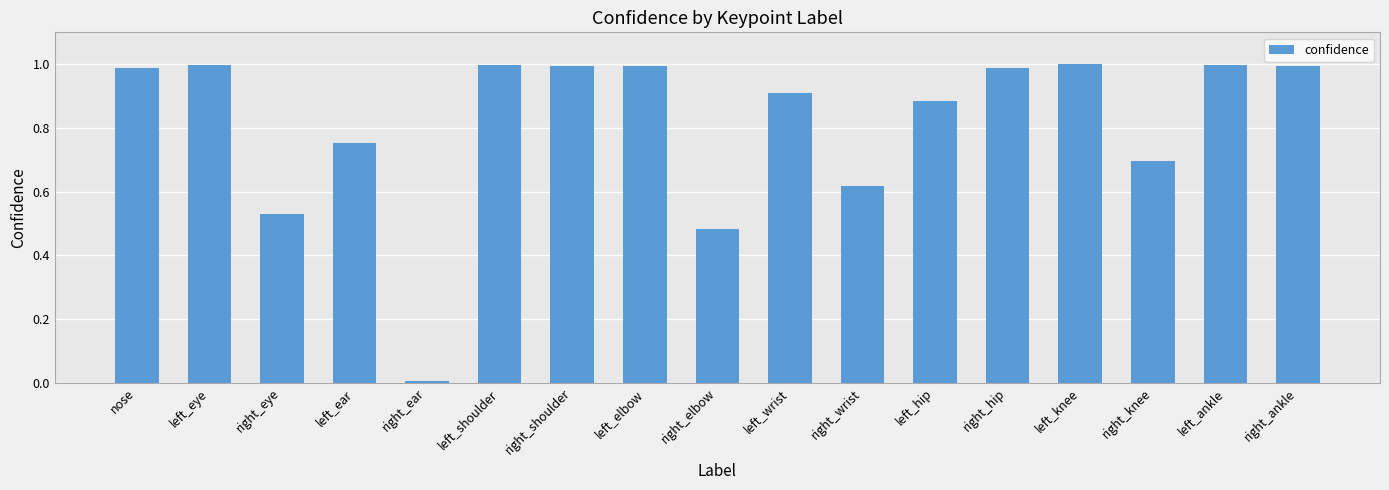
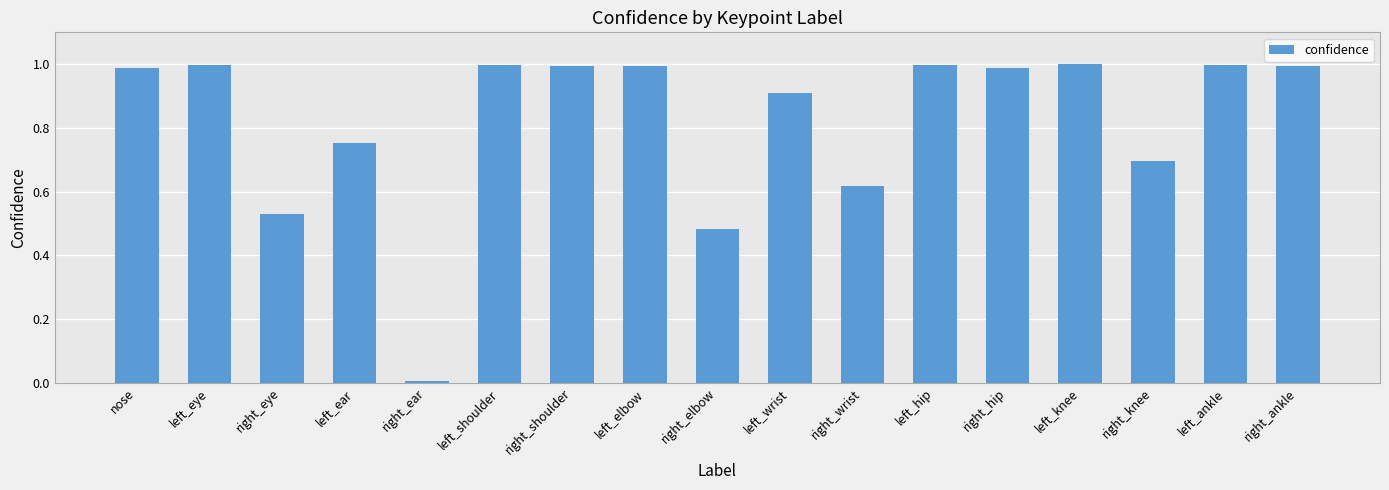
  {
    "nose": 0.99,
    "left_eye": 1.00,
    "right_eye": 0.53,
    "left_ear": 0.75,
    "left_shoulder": 1.00,
    "right_shoulder": 0.99,
    "left_elbow": 0.99,
    "right_elbow": 0.48,
    "left_wrist": 0.91,
    "right_wrist": 0.62,
-   "left_hip": 0.89,
+   "left_hip": 1.00,
    "right_hip": 0.99,
    "left_knee": 1.00,
    "right_knee": 0.70,
    "left_ankle": 1.00,
    "right_ankle": 0.99
  }
